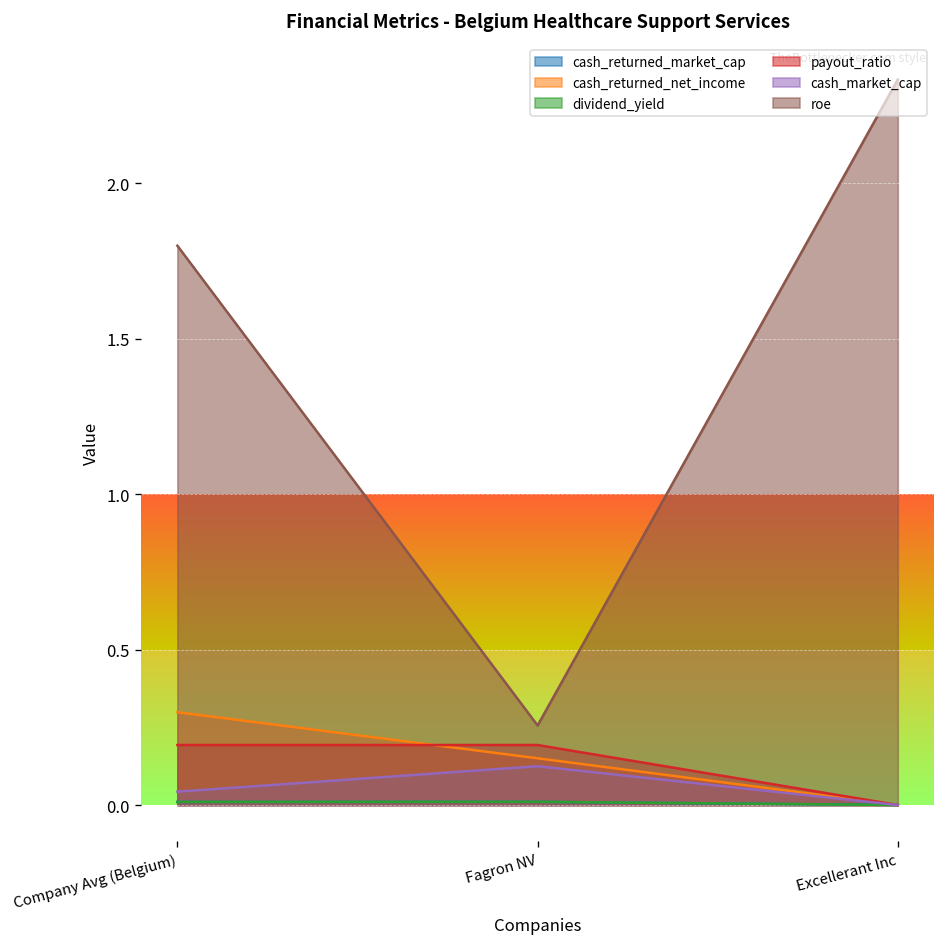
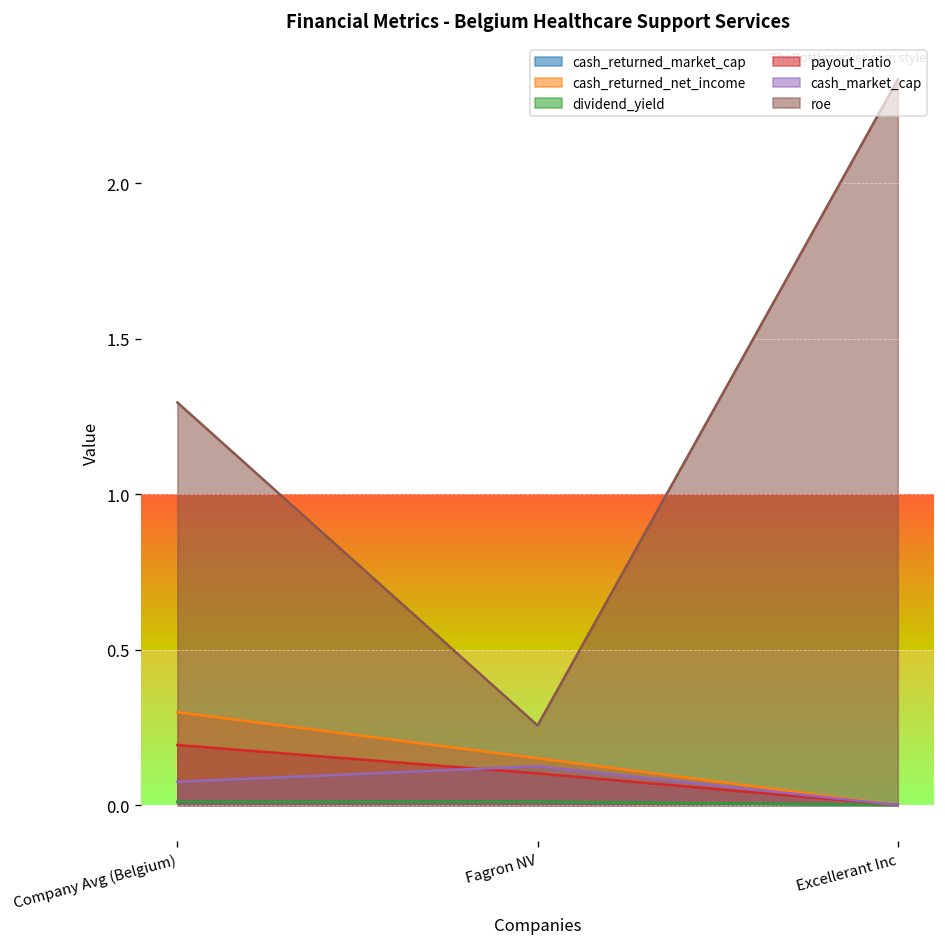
  {
    "dividend_yield": {
      "Company Avg (Belgium)": 0.01,
      "Fagron NV": 0.01
    },
    "cash_returned_net_income": {
      "Company Avg (Belgium)": 0.30,
      "Fagron NV": 0.15
    },
    "payout_ratio": {
      "Company Avg (Belgium)": 0.19,
-     "Fagron NV": 0.19
+     "Fagron NV": 0.10
    },
    "cash_market_cap": {
-     "Company Avg (Belgium)": 0.04,
+     "Company Avg (Belgium)": 0.07,
      "Fagron NV": 0.12
    },
    "roe": {
-     "Company Avg (Belgium)": 1.80,
+     "Company Avg (Belgium)": 1.29,
      "Fagron NV": 0.26
    }
  }
